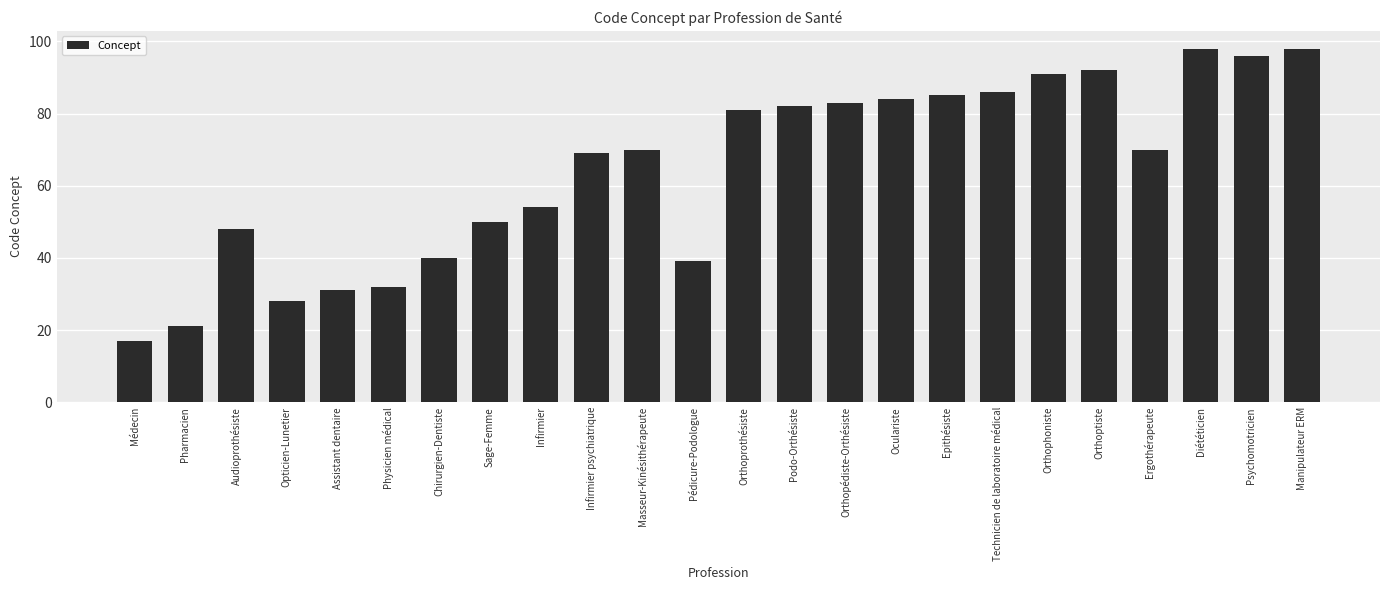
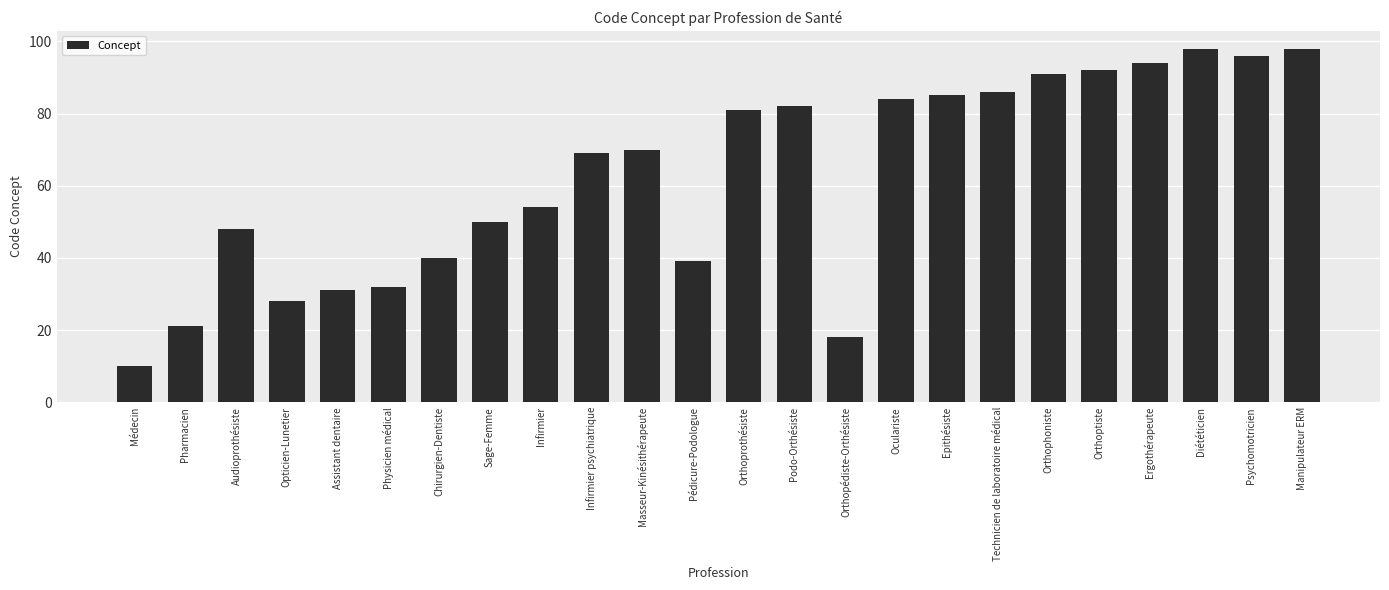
  {
-   "Médecin": 17,
+   "Médecin": 10,
    "Pharmacien": 21,
    "Audioprothésiste": 48,
    "Opticien-Lunetier": 28,
    "Assistant dentaire": 31,
    "Physicien médical": 32,
    "Chirurgien-Dentiste": 40,
    "Sage-Femme": 50,
    "Infirmier": 54,
    "Infirmier psychiatrique": 69,
    "Masseur-Kinésithérapeute": 70,
    "Pédicure-Podologue": 39,
    "Orthoprothésiste": 81,
    "Podo-Orthésiste": 82,
-   "Orthopédiste-Orthésiste": 83,
+   "Orthopédiste-Orthésiste": 18,
    "Oculariste": 84,
    "Epithésiste": 85,
    "Technicien de laboratoire médical": 86,
    "Orthophoniste": 91,
    "Orthoptiste": 92,
-   "Ergothérapeute": 70,
+   "Ergothérapeute": 94,
    "Diététicien": 98,
    "Psychomotricien": 96,
    "Manipulateur ERM": 98
  }
